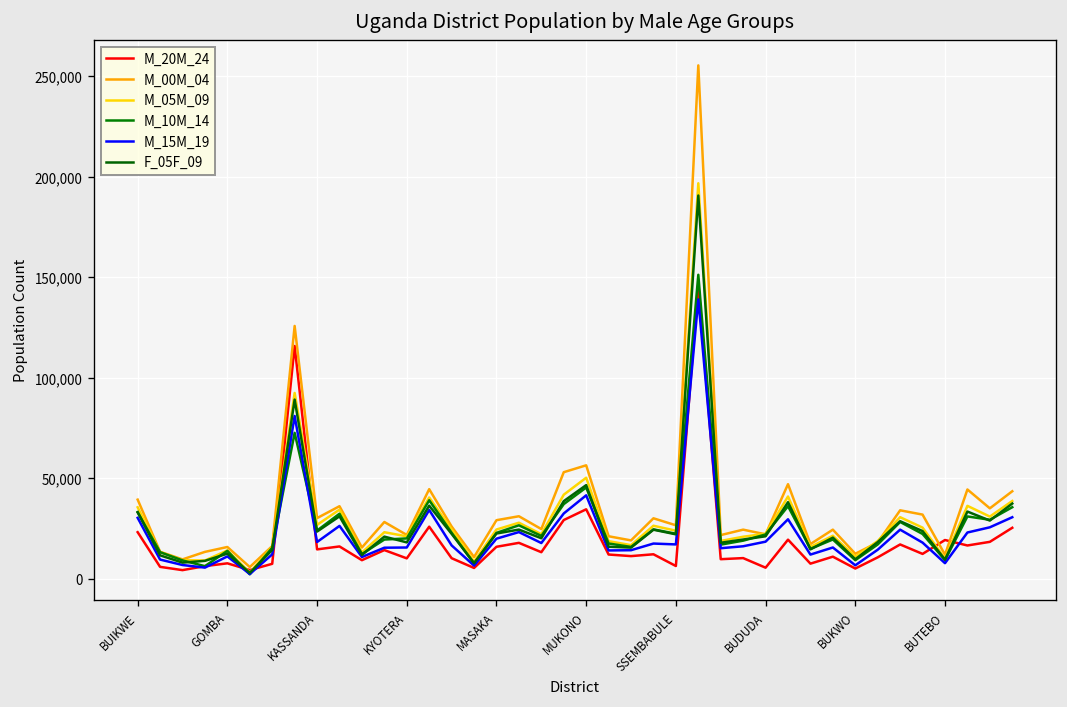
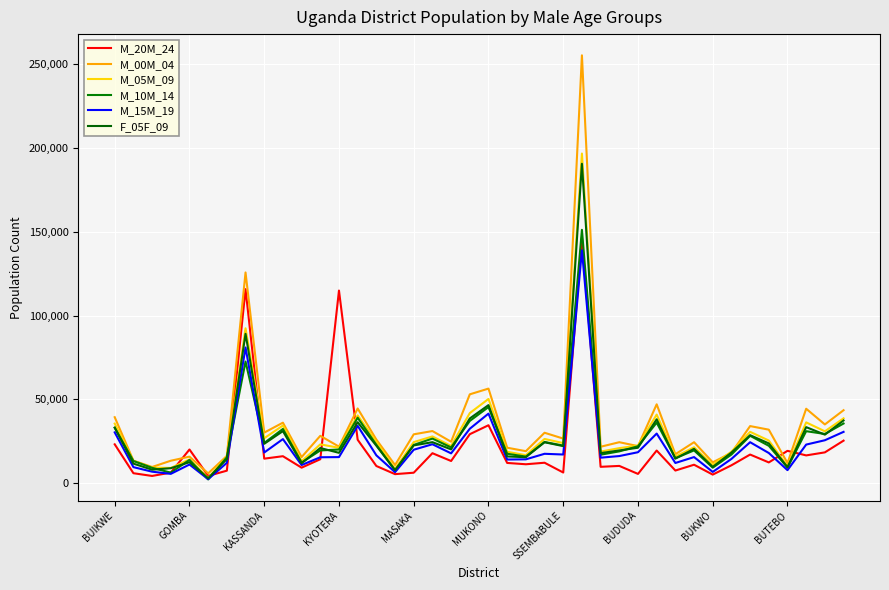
  {
    "M_20M_24": {
      "BUIKWE": "23,000",
-     "GOMBA": "8,000",
+     "GOMBA": "20,000",
      "KASSANDA": "15,000",
-     "KYOTERA": "10,000",
-     "MASAKA": "16,000",
+     "KYOTERA": "115,000",
+     "MASAKA": "6,000",
      "MUKONO": "34,000",
      "SSEMBABULE": "6,000",
      "BUDUDA": "5,000",
      "BUKWO": "5,000",
      "BUTEBO": "19,000"
    },
    "M_15M_19": {
      "BUIKWE": "30,000",
      "KASSANDA": "18,000",
      "KYOTERA": "15,000",
      "MASAKA": "20,000",
      "MUKONO": "41,000",
      "SSEMBABULE": "17,000",
      "BUDUDA": "18,000",
      "BUKWO": "7,000",
      "BUTEBO": "8,000"
    }
  }
